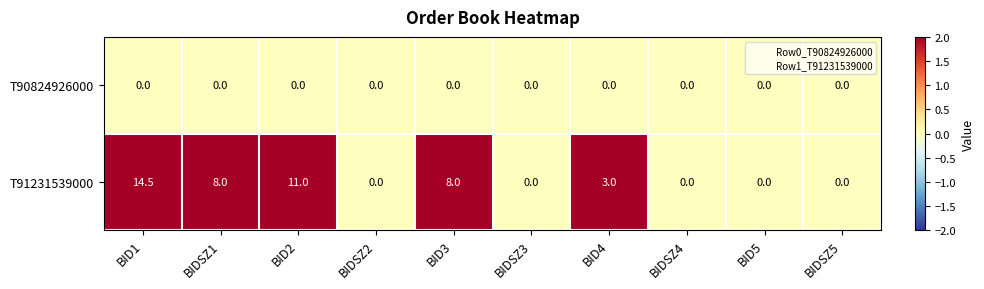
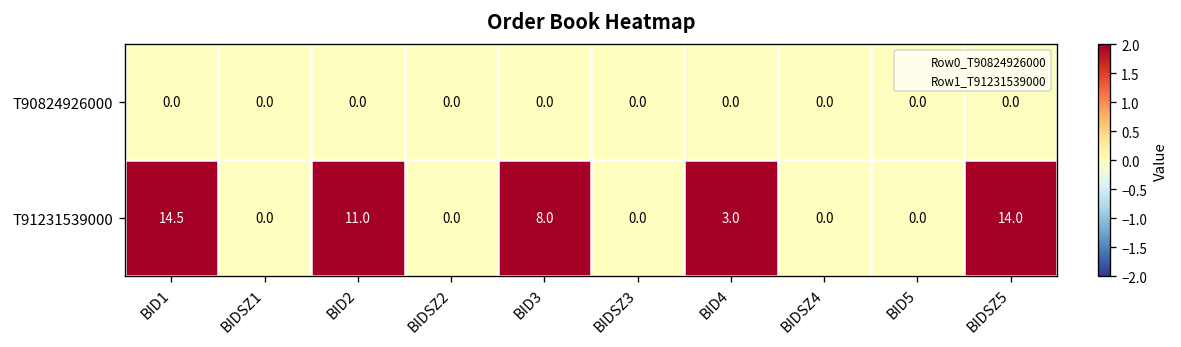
  {
    "T90824926000": {
      "BID1": 0.0,
      "BIDSZ1": 0.0,
      "BID2": 0.0,
      "BIDSZ2": 0.0,
      "BID3": 0.0,
      "BIDSZ3": 0.0,
      "BID4": 0.0,
      "BIDSZ4": 0.0,
      "BID5": 0.0,
      "BIDSZ5": 0.0
    },
    "T91231539000": {
      "BID1": 14.5,
-     "BIDSZ1": 8.0,
+     "BIDSZ1": 0.0,
      "BID2": 11.0,
      "BIDSZ2": 0.0,
      "BID3": 8.0,
      "BIDSZ3": 0.0,
      "BID4": 3.0,
      "BIDSZ4": 0.0,
      "BID5": 0.0,
-     "BIDSZ5": 0.0
+     "BIDSZ5": 14.0
    }
  }
